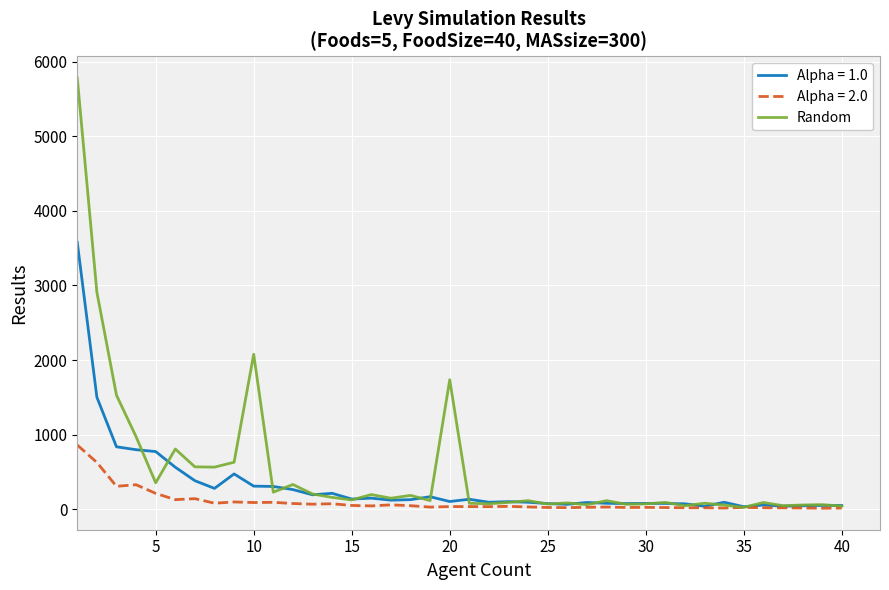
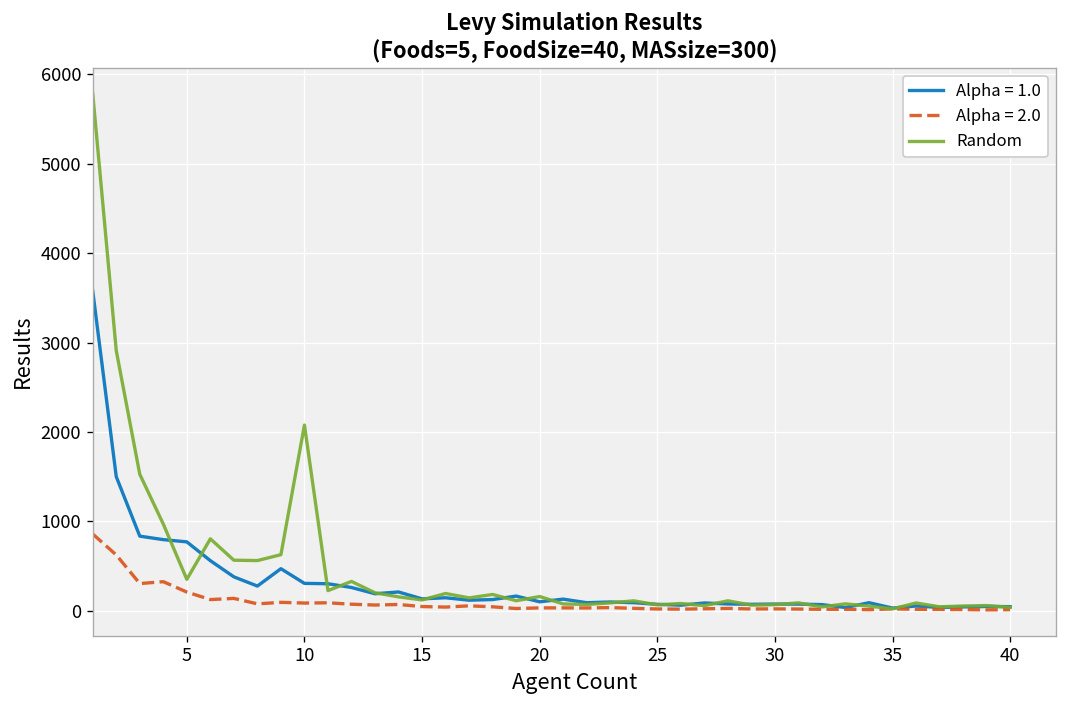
  {
    "Alpha = 1.0": {
      "5": 800,
      "10": 300,
      "20": 100
    },
    "Alpha = 2.0": {
      "5": 200,
      "10": 100,
      "15": 0,
      "20": 0,
      "25": 0,
      "30": 0
    },
    "Random": {
      "5": 400,
      "10": 2100,
-     "20": 1700
+     "20": 200
    }
  }
